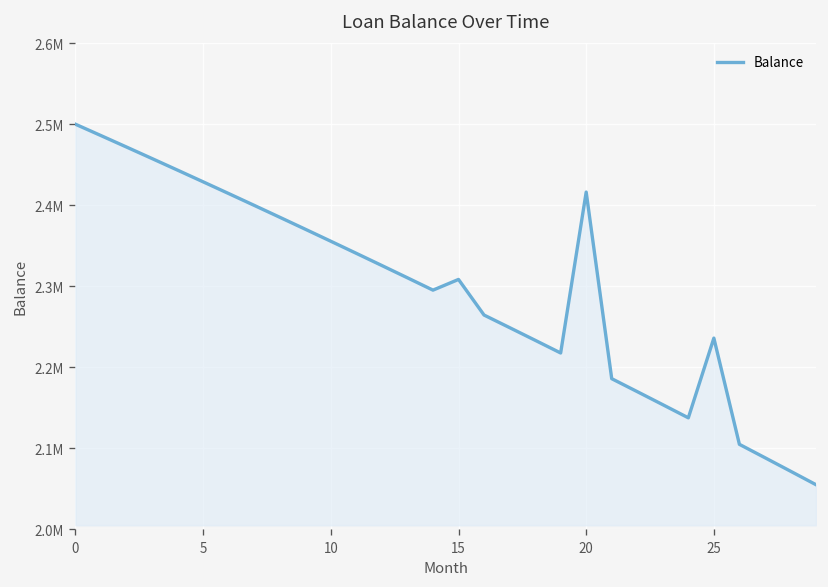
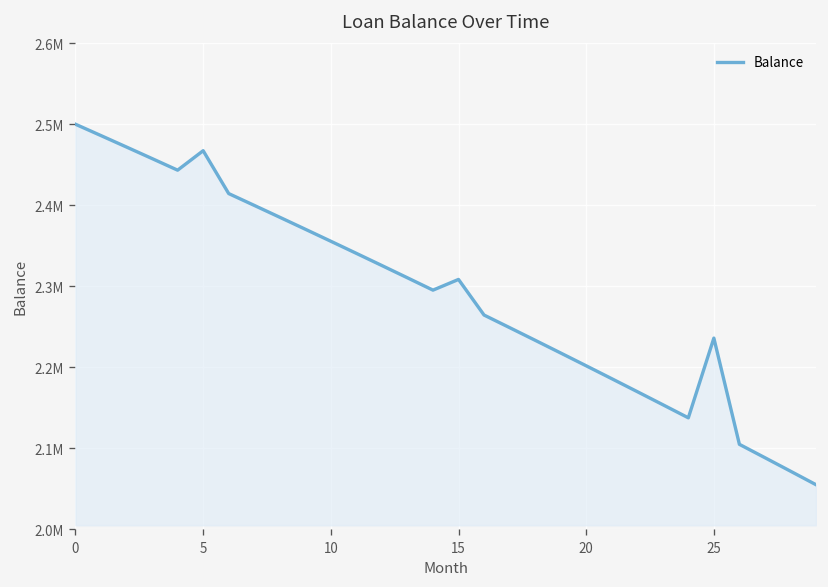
  {
    "0": 2500000,
-   "5": 2430000,
+   "5": 2470000,
    "10": 2360000,
    "15": 2310000,
-   "20": 2420000,
+   "20": 2200000,
    "25": 2240000
  }
